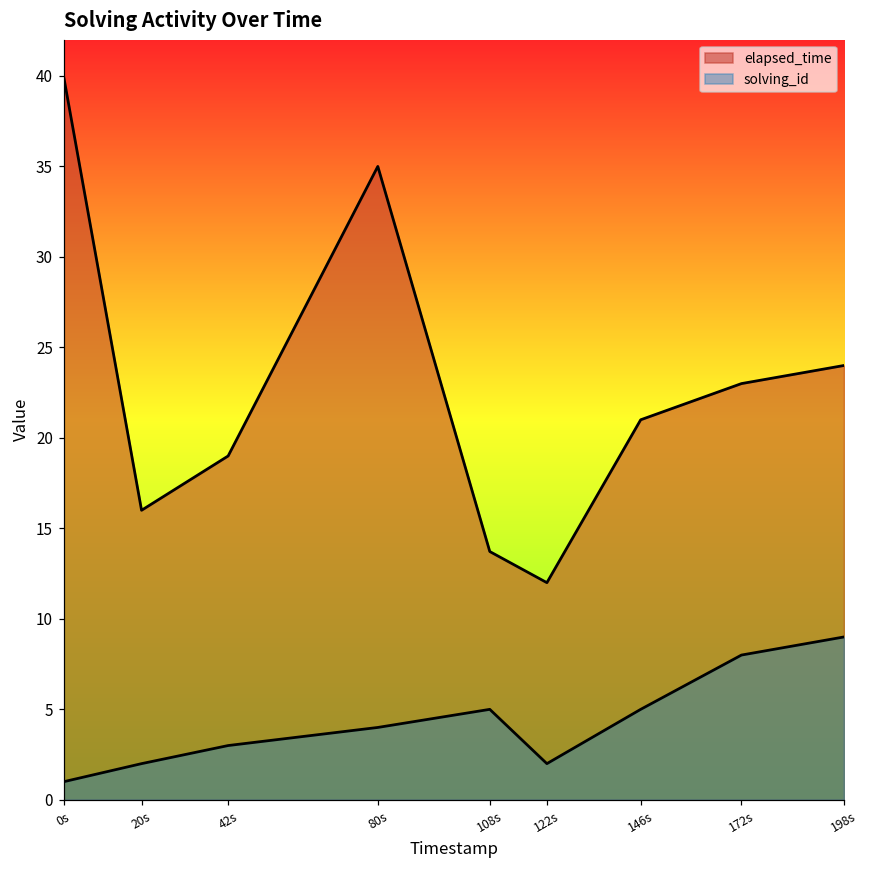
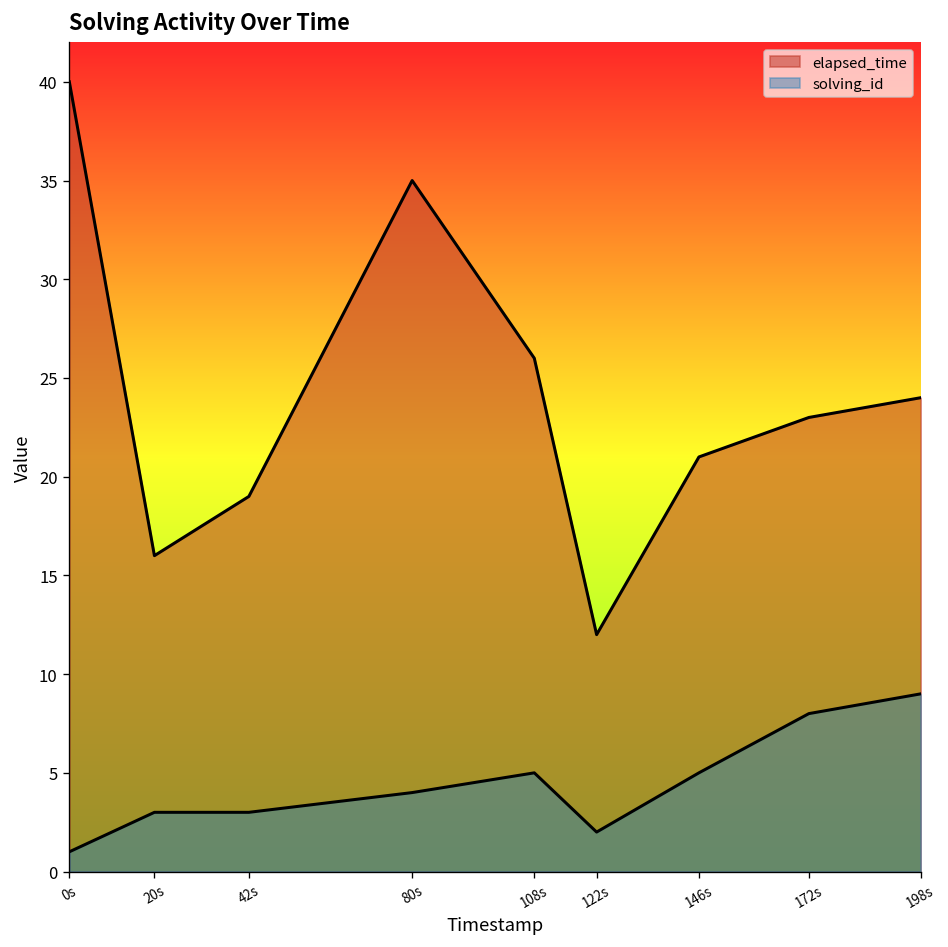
  {
    "elapsed_time": {
      "0s": 40.0,
      "20s": 16.0,
      "42s": 19.0,
      "80s": 35.0,
-     "108s": 13.7,
+     "108s": 26.0,
      "122s": 12.0,
      "146s": 21.0,
      "172s": 23.0,
      "198s": 24.0
    },
    "solving_id": {
      "0s": 1,
-     "20s": 2,
+     "20s": 3,
      "42s": 3,
      "80s": 4,
      "108s": 5,
      "122s": 2,
      "146s": 5,
      "172s": 8,
      "198s": 9
    }
  }
